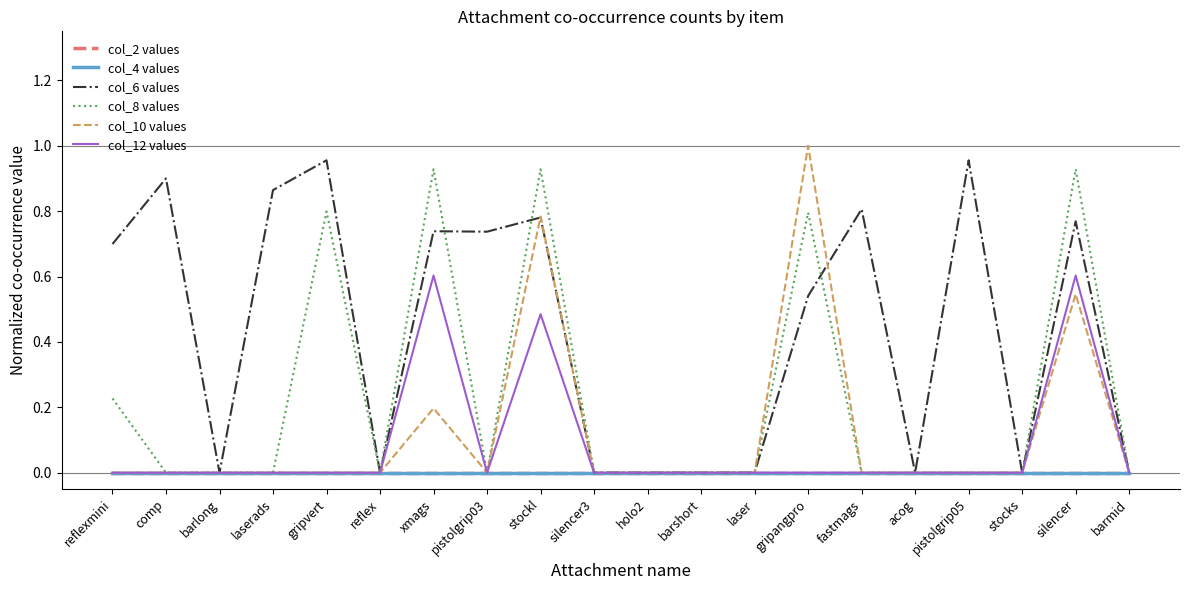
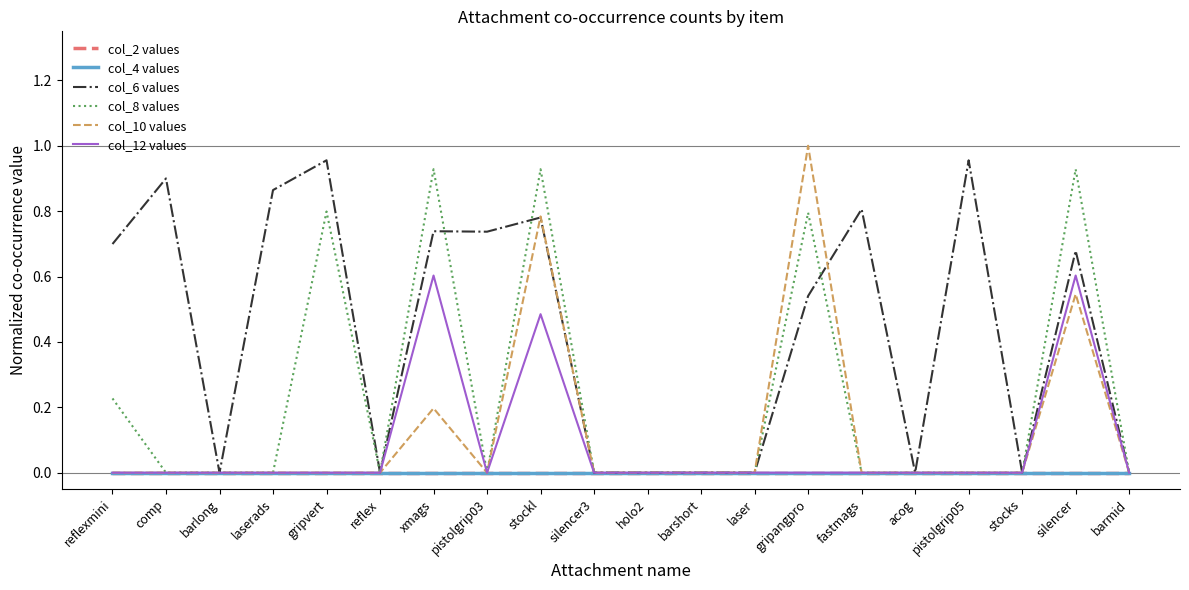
  {
    "col_4 values": {
      "xmags": 0.00,
      "stockl": 0.00,
      "silencer": 0.00
    },
    "col_6 values": {
      "reflexmini": 0.70,
      "comp": 0.90,
      "laserads": 0.86,
      "gripvert": 0.96,
      "xmags": 0.74,
      "pistolgrip03": 0.74,
      "gripangpro": 0.54,
      "fastmags": 0.81,
      "pistolgrip05": 0.96,
-     "silencer": 0.77
+     "silencer": 0.68
    },
    "col_8 values": {
      "reflexmini": 0.23,
      "gripvert": 0.80,
      "xmags": 0.93,
      "stockl": 0.93,
      "gripangpro": 0.80,
      "silencer": 0.93
    },
    "col_10 values": {
      "xmags": 0.20,
      "gripangpro": 1.00,
      "silencer": 0.55
    },
    "col_12 values": {
      "xmags": 0.60,
      "stockl": 0.48,
      "silencer": 0.60
    }
  }
